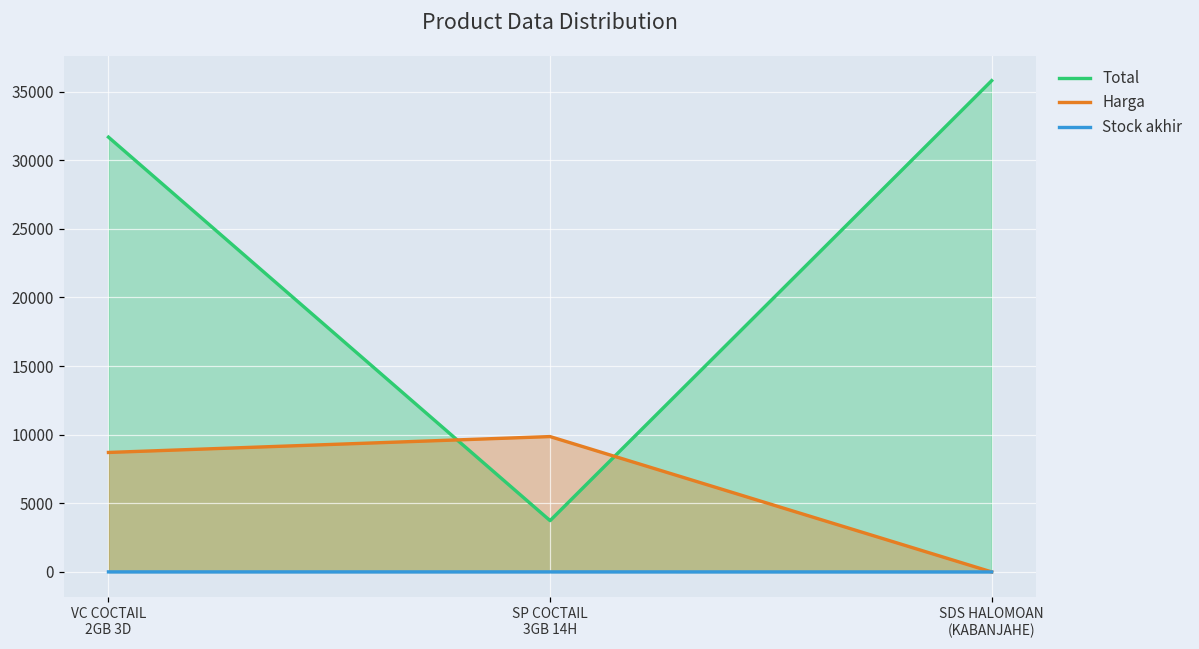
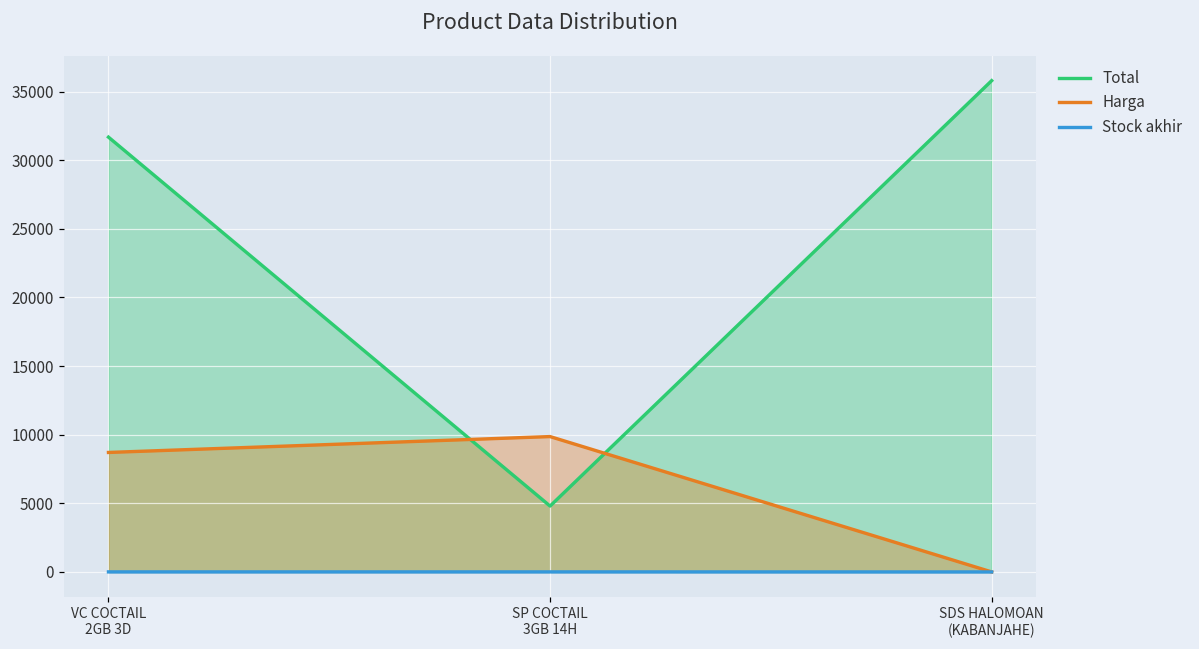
  {
    "Total": {
      "VC COCTAIL 2GB 3D": 31700,
-     "SP COCTAIL 3GB 14H": 3700,
+     "SP COCTAIL 3GB 14H": 4800,
      "SDS HALOMOAN (KABANJAHE)": 35800
    },
    "Harga": {
      "VC COCTAIL 2GB 3D": 8700,
      "SP COCTAIL 3GB 14H": 9900
    },
    "Stock akhir": {
      "VC COCTAIL 2GB 3D": 0,
      "SP COCTAIL 3GB 14H": 0
    }
  }
